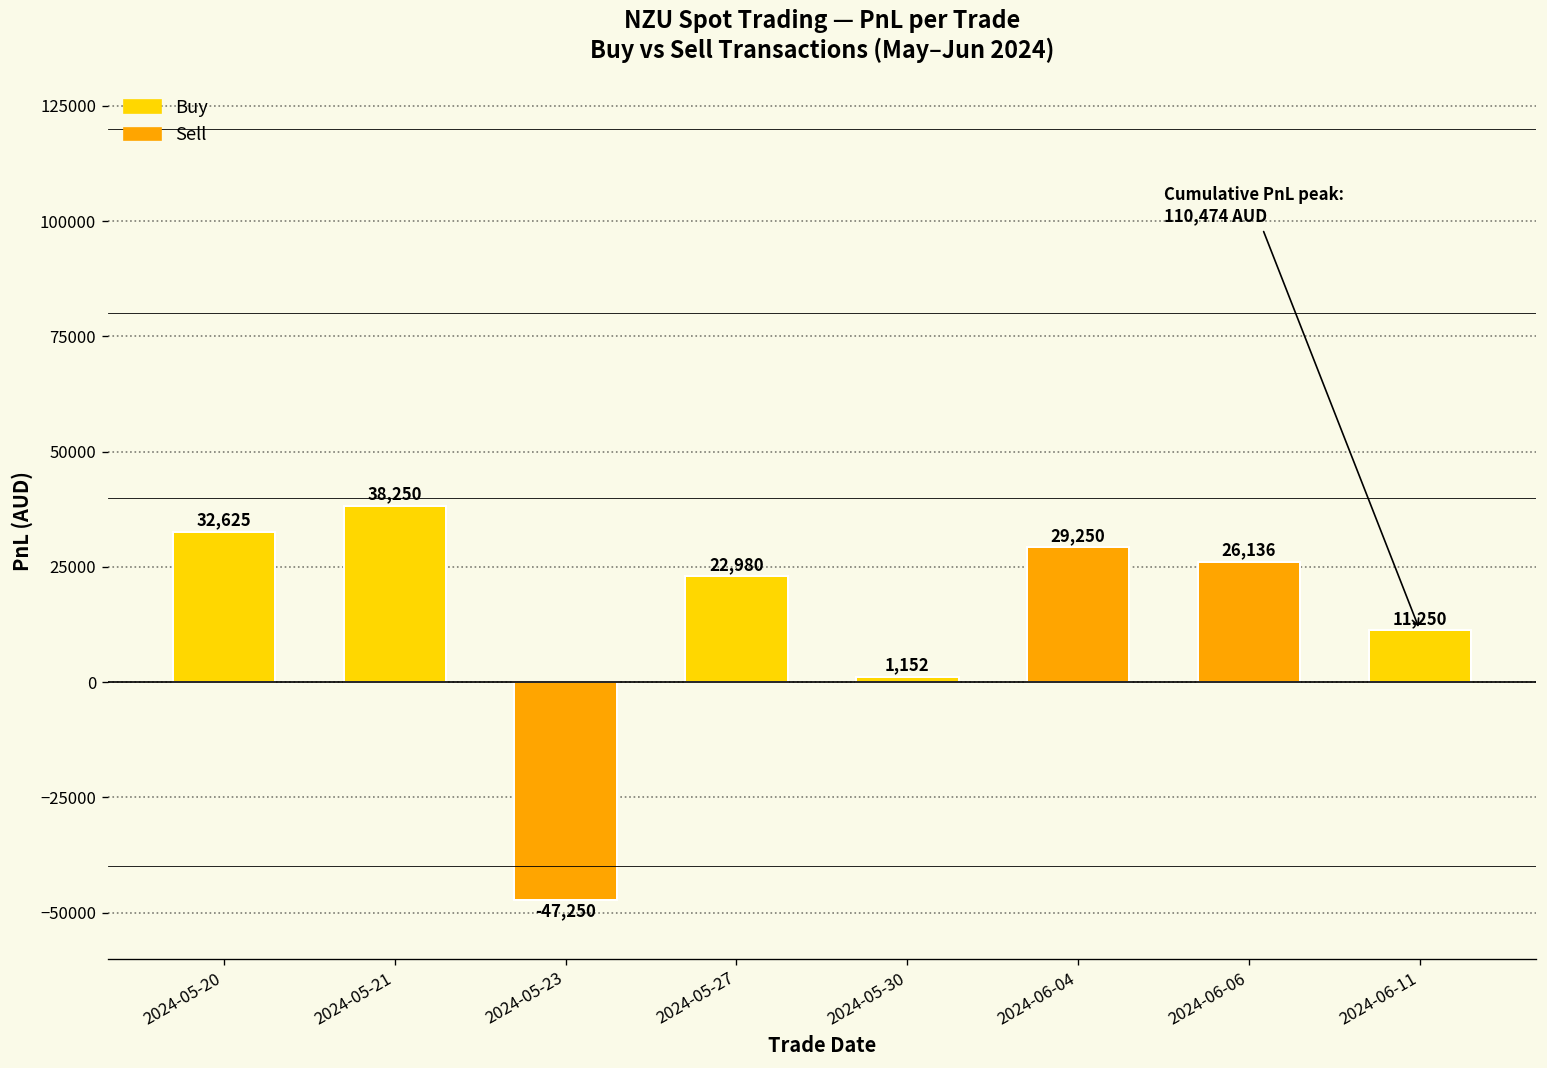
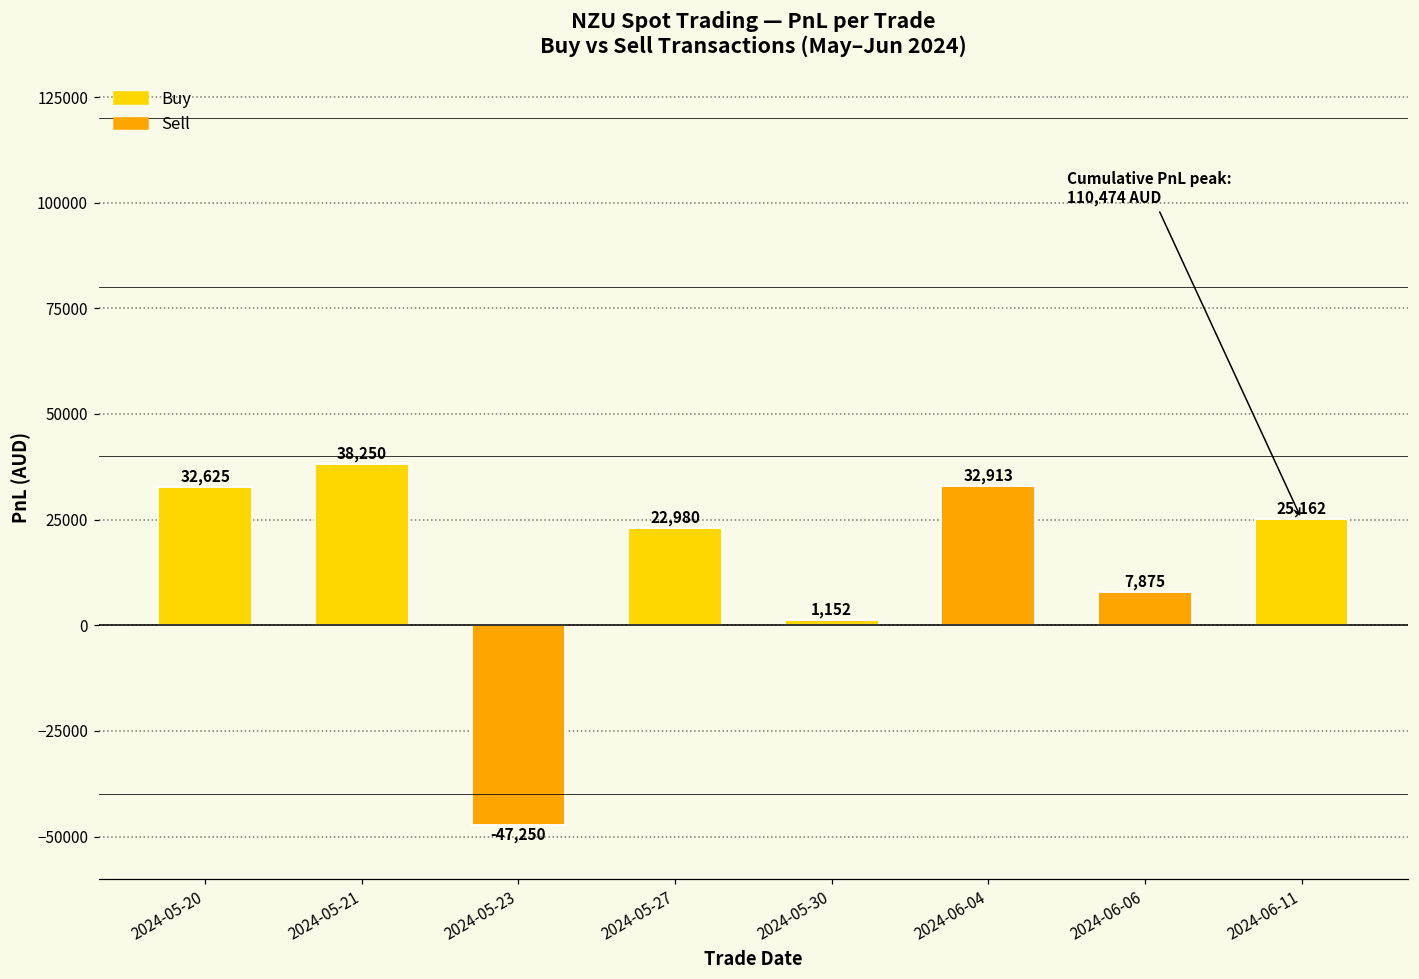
  {
    "2024-05-20": "32,625",
    "2024-05-21": "38,250",
    "2024-05-23": "-47,250",
    "2024-05-27": "22,980",
    "2024-05-30": "1,152",
-   "2024-06-04": "29,250",
-   "2024-06-06": "26,136",
-   "2024-06-11": "11,250"
+   "2024-06-04": "32,913",
+   "2024-06-06": "7,875",
+   "2024-06-11": "25,162"
  }
